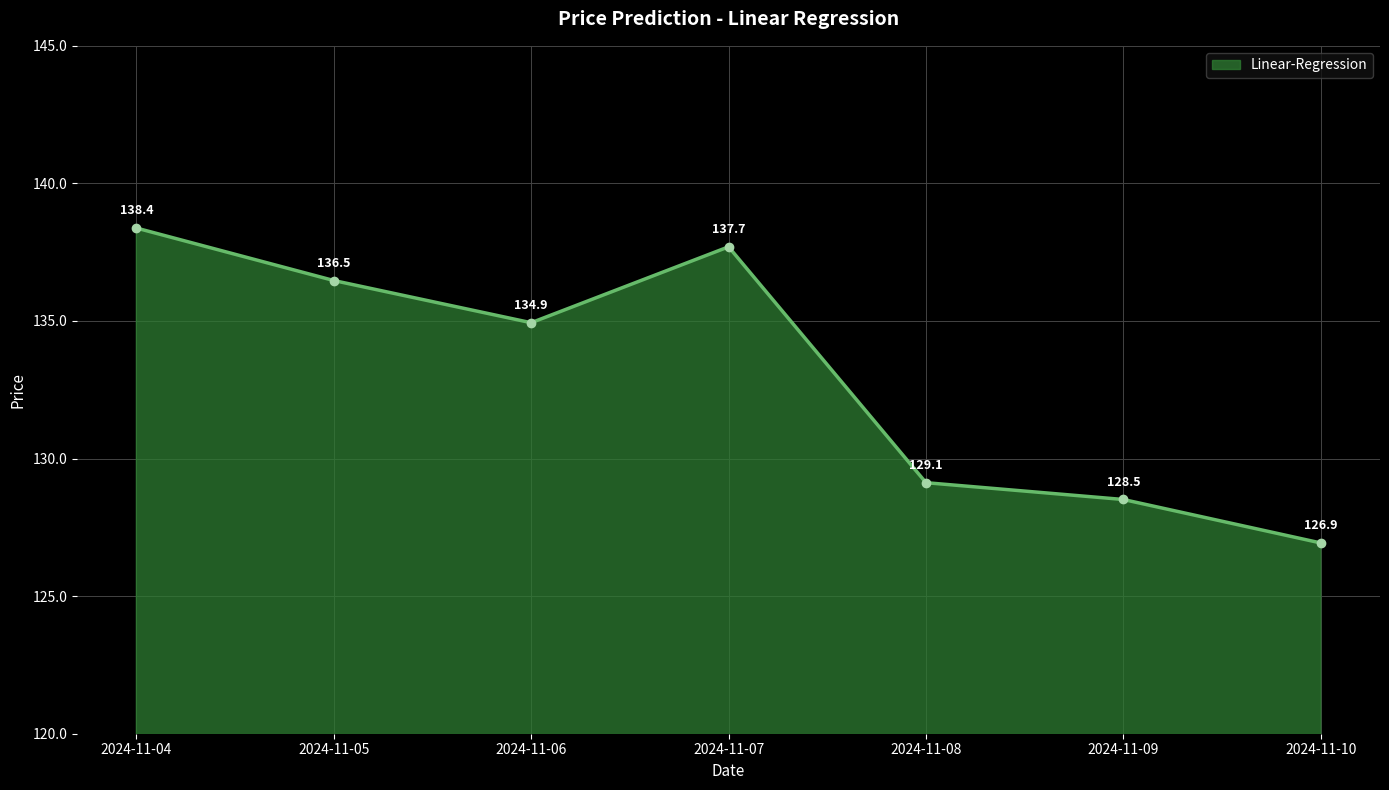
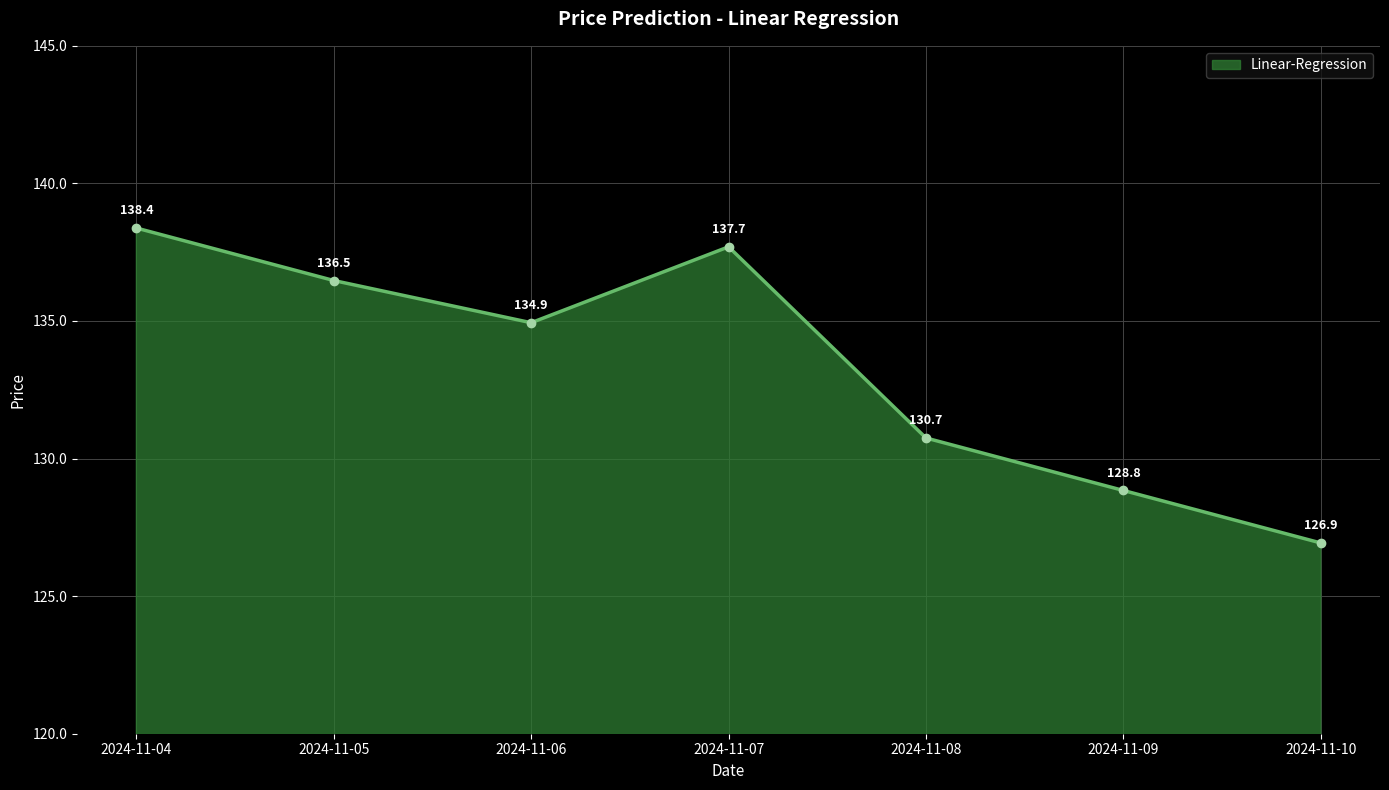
  {
    "2024-11-04": 138.4,
    "2024-11-05": 136.5,
    "2024-11-06": 134.9,
    "2024-11-07": 137.7,
-   "2024-11-08": 129.1,
-   "2024-11-09": 128.5,
+   "2024-11-08": 130.7,
+   "2024-11-09": 128.8,
    "2024-11-10": 126.9
  }
